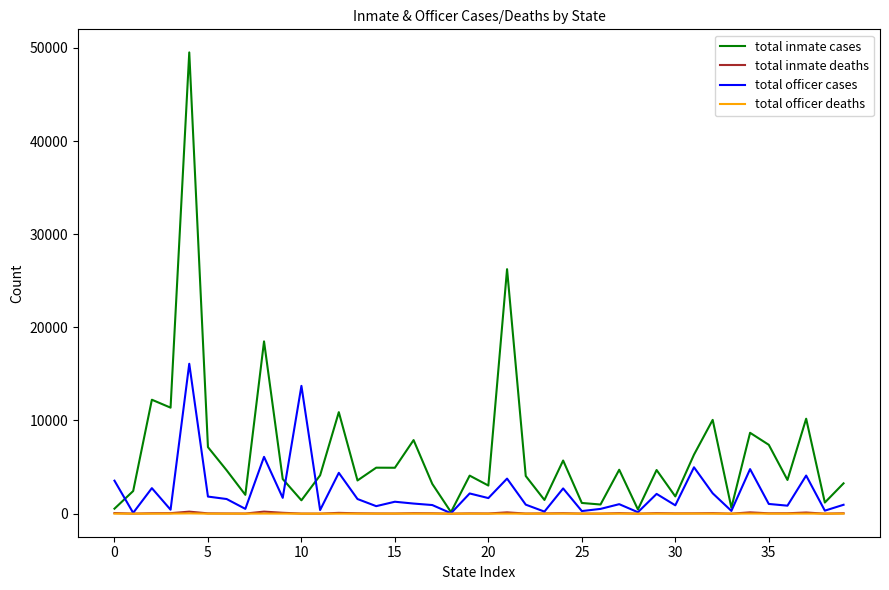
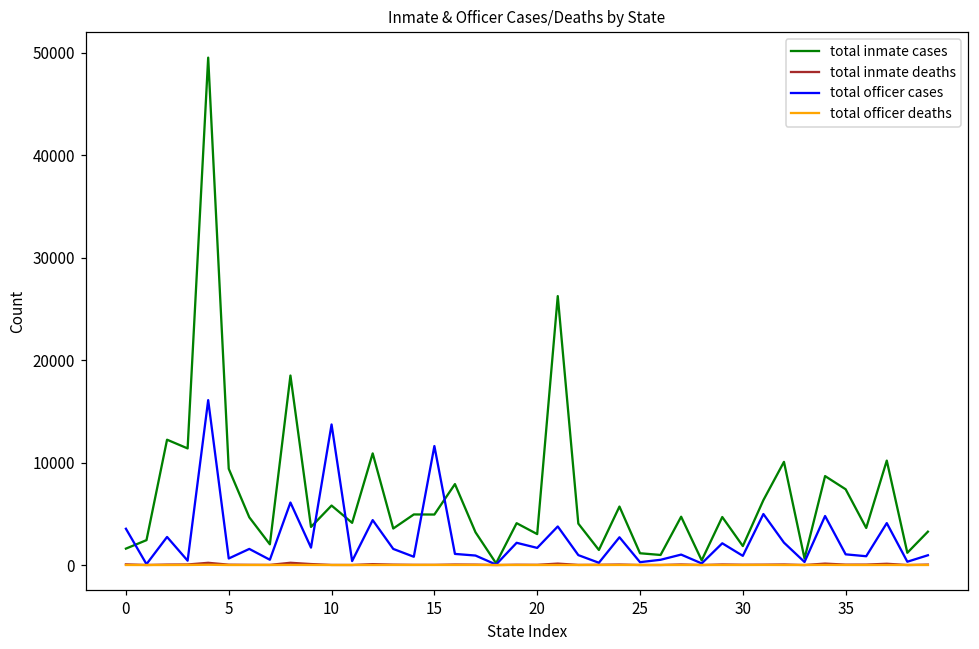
  {
    "total inmate cases": {
-     "0": 1000,
-     "5": 7000,
-     "10": 1000,
+     "0": 2000,
+     "5": 9000,
+     "10": 6000,
      "15": 5000,
      "20": 3000,
      "25": 1000,
      "30": 2000,
      "35": 7000
    },
    "total officer cases": {
      "0": 4000,
-     "5": 2000,
+     "5": 1000,
      "10": 14000,
-     "15": 1000,
+     "15": 12000,
      "20": 2000,
      "30": 1000,
      "35": 1000
    }
  }
